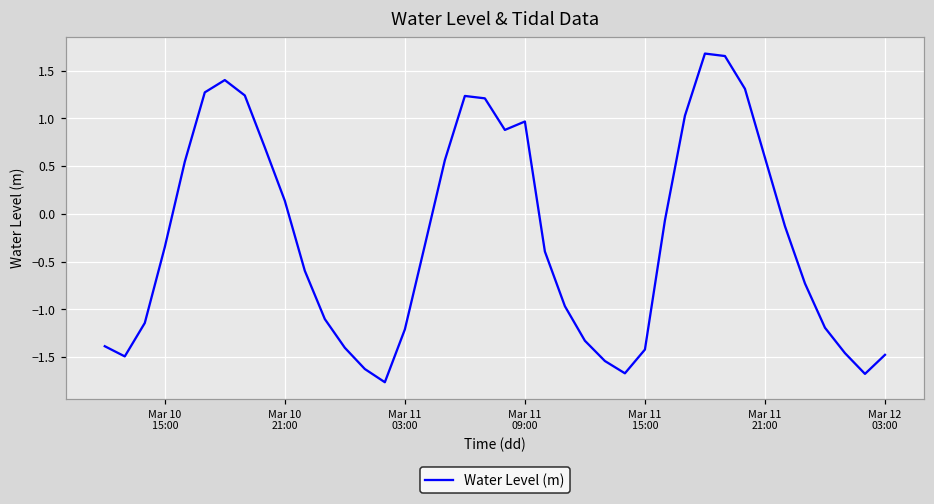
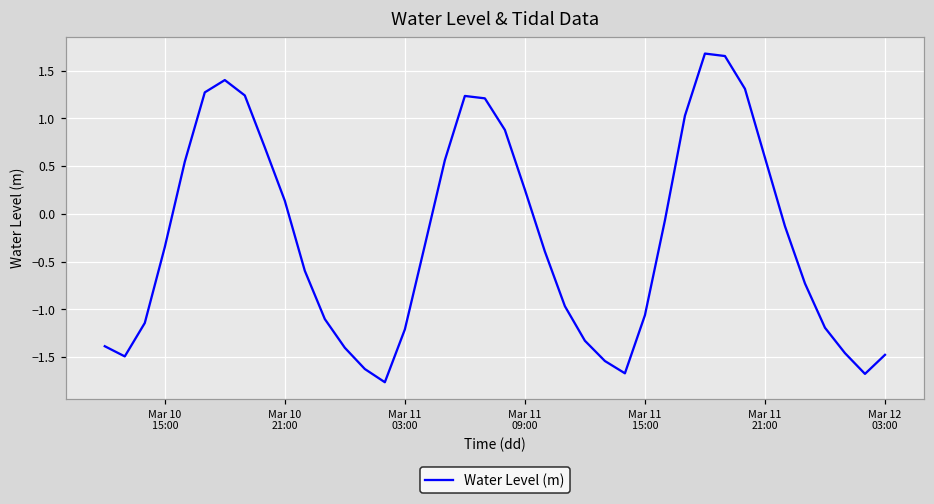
  {
    "Mar 10 15:00": -0.3,
    "Mar 10 21:00": 0.1,
    "Mar 11 03:00": -1.2,
-   "Mar 11 09:00": 1.0,
-   "Mar 11 15:00": -1.4,
+   "Mar 11 09:00": 0.3,
+   "Mar 11 15:00": -1.1,
    "Mar 11 21:00": 0.6,
    "Mar 12 03:00": -1.5
  }
